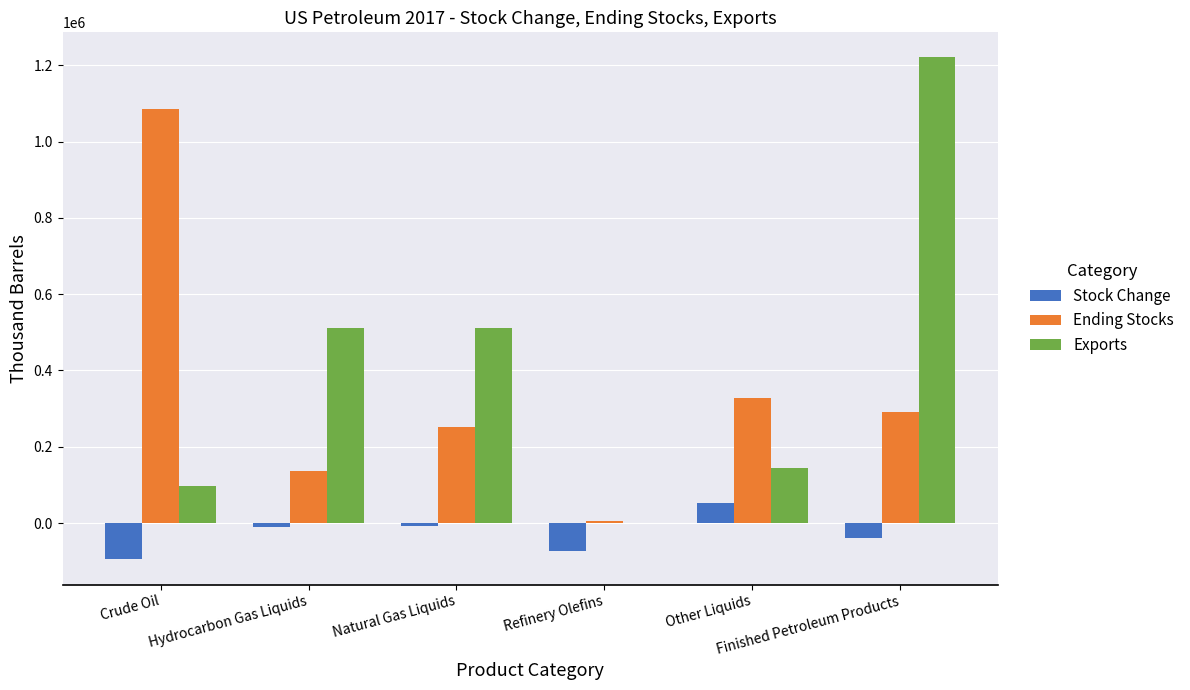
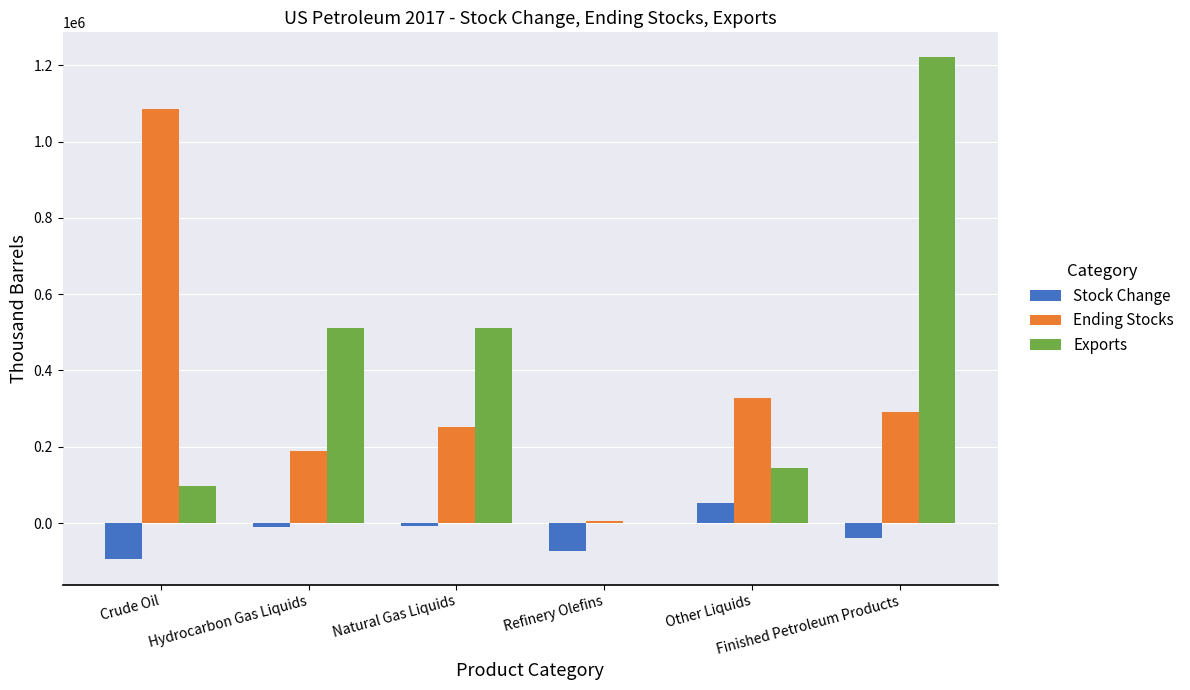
  {
    "Stock Change": {
      "Crude Oil": -100000,
      "Hydrocarbon Gas Liquids": -10000,
      "Natural Gas Liquids": -10000,
      "Refinery Olefins": -70000,
      "Other Liquids": 50000,
      "Finished Petroleum Products": -40000
    },
    "Ending Stocks": {
      "Crude Oil": 1080000,
-     "Hydrocarbon Gas Liquids": 140000,
+     "Hydrocarbon Gas Liquids": 190000,
      "Natural Gas Liquids": 250000,
      "Other Liquids": 330000,
      "Finished Petroleum Products": 290000
    },
    "Exports": {
      "Crude Oil": 100000,
      "Hydrocarbon Gas Liquids": 510000,
      "Natural Gas Liquids": 510000,
      "Refinery Olefins": 0,
      "Other Liquids": 140000,
      "Finished Petroleum Products": 1220000
    }
  }
